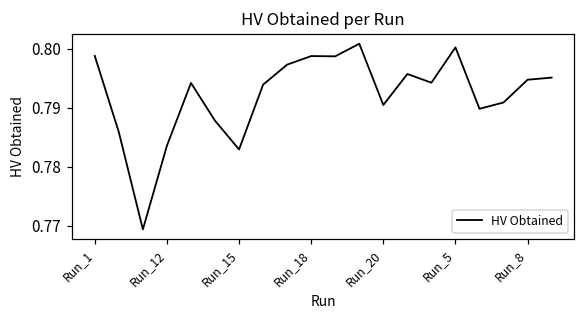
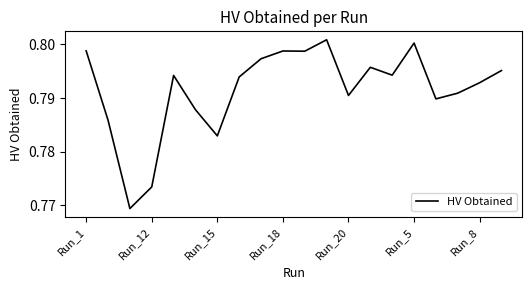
  {
    "Run_1": 0.799,
-   "Run_12": 0.784,
+   "Run_12": 0.773,
    "Run_15": 0.783,
    "Run_18": 0.799,
    "Run_20": 0.790,
    "Run_5": 0.800,
-   "Run_8": 0.795
+   "Run_8": 0.793
  }
